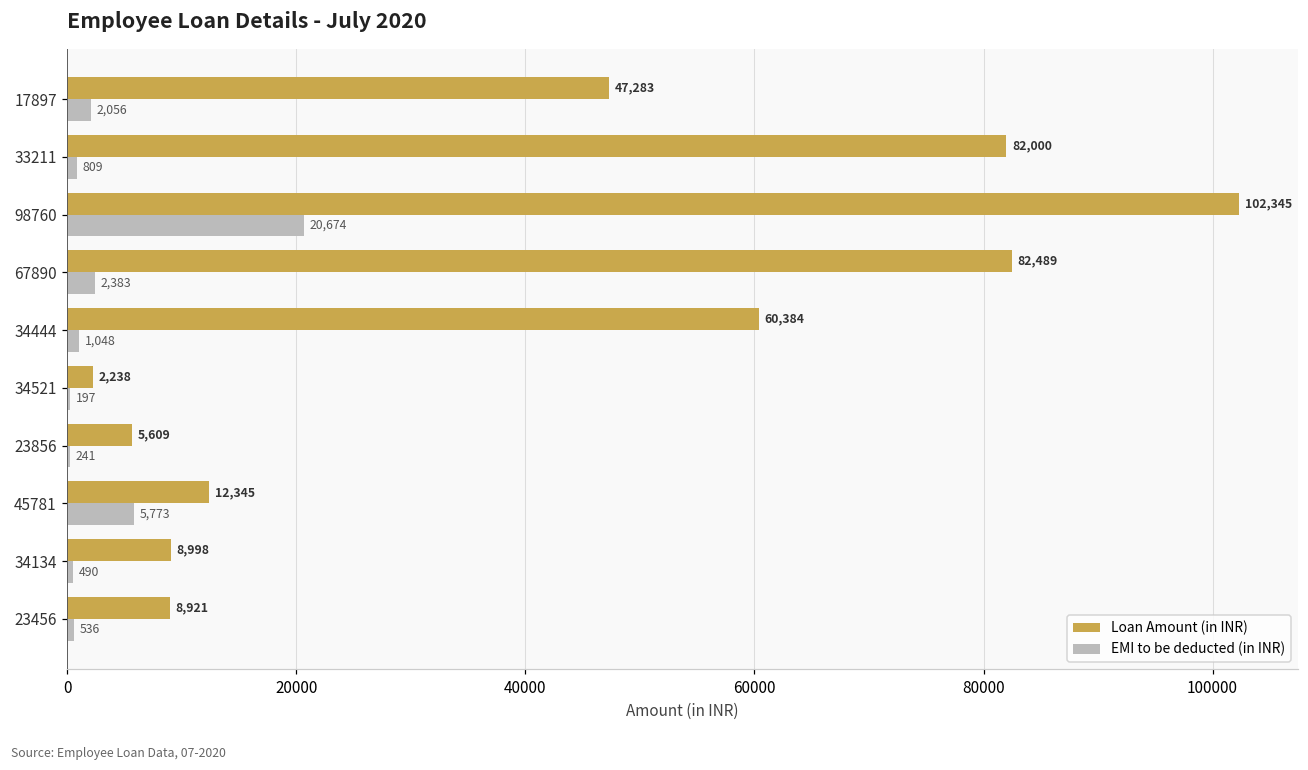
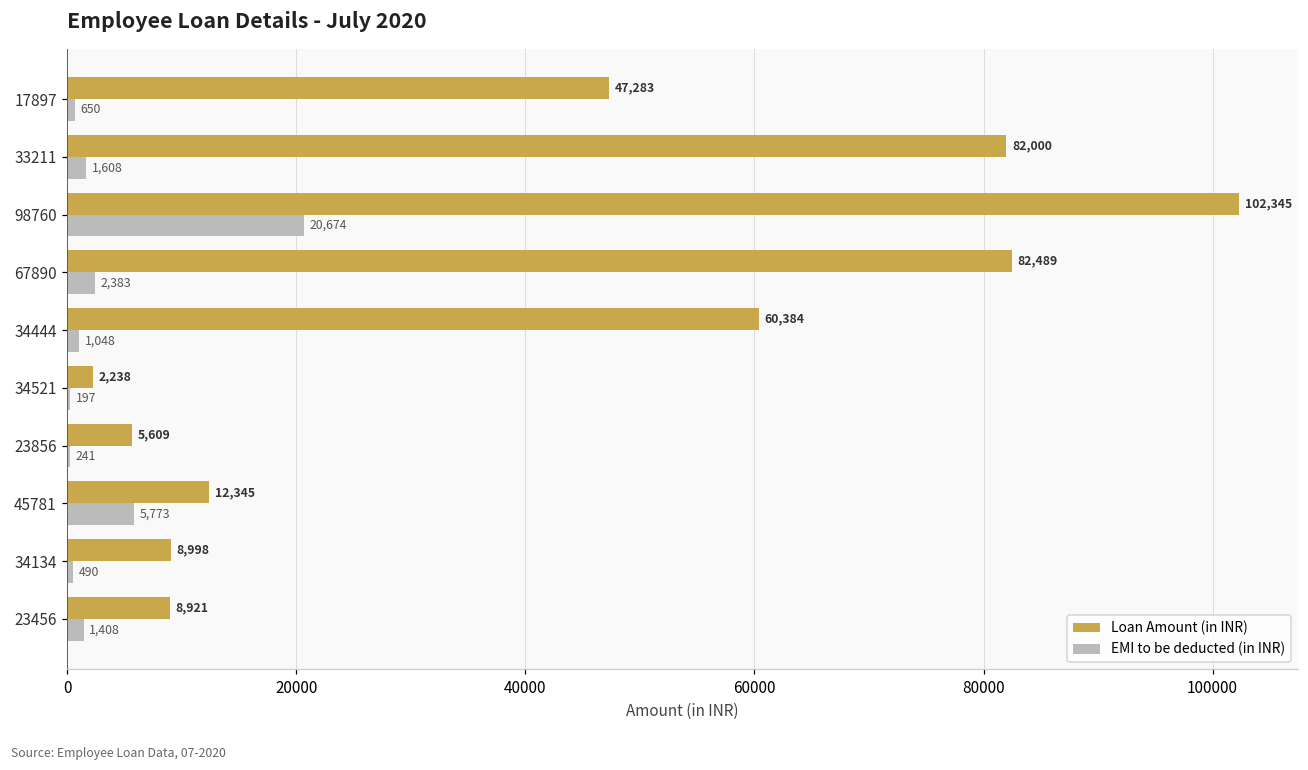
  {
    "Loan Amount (in INR)": {
      "17897": "47,283",
      "33211": "82,000",
      "98760": "102,345",
      "67890": "82,489",
      "34444": "60,384",
      "34521": "2,238",
      "23856": "5,609",
      "45781": "12,345",
      "34134": "8,998",
      "23456": "8,921"
    },
    "EMI to be deducted (in INR)": {
-     "17897": "2,056",
-     "33211": "809",
+     "17897": "650",
+     "33211": "1,608",
      "98760": "20,674",
      "67890": "2,383",
      "34444": "1,048",
      "34521": "197",
      "23856": "241",
      "45781": "5,773",
      "34134": "490",
-     "23456": "536"
+     "23456": "1,408"
    }
  }
